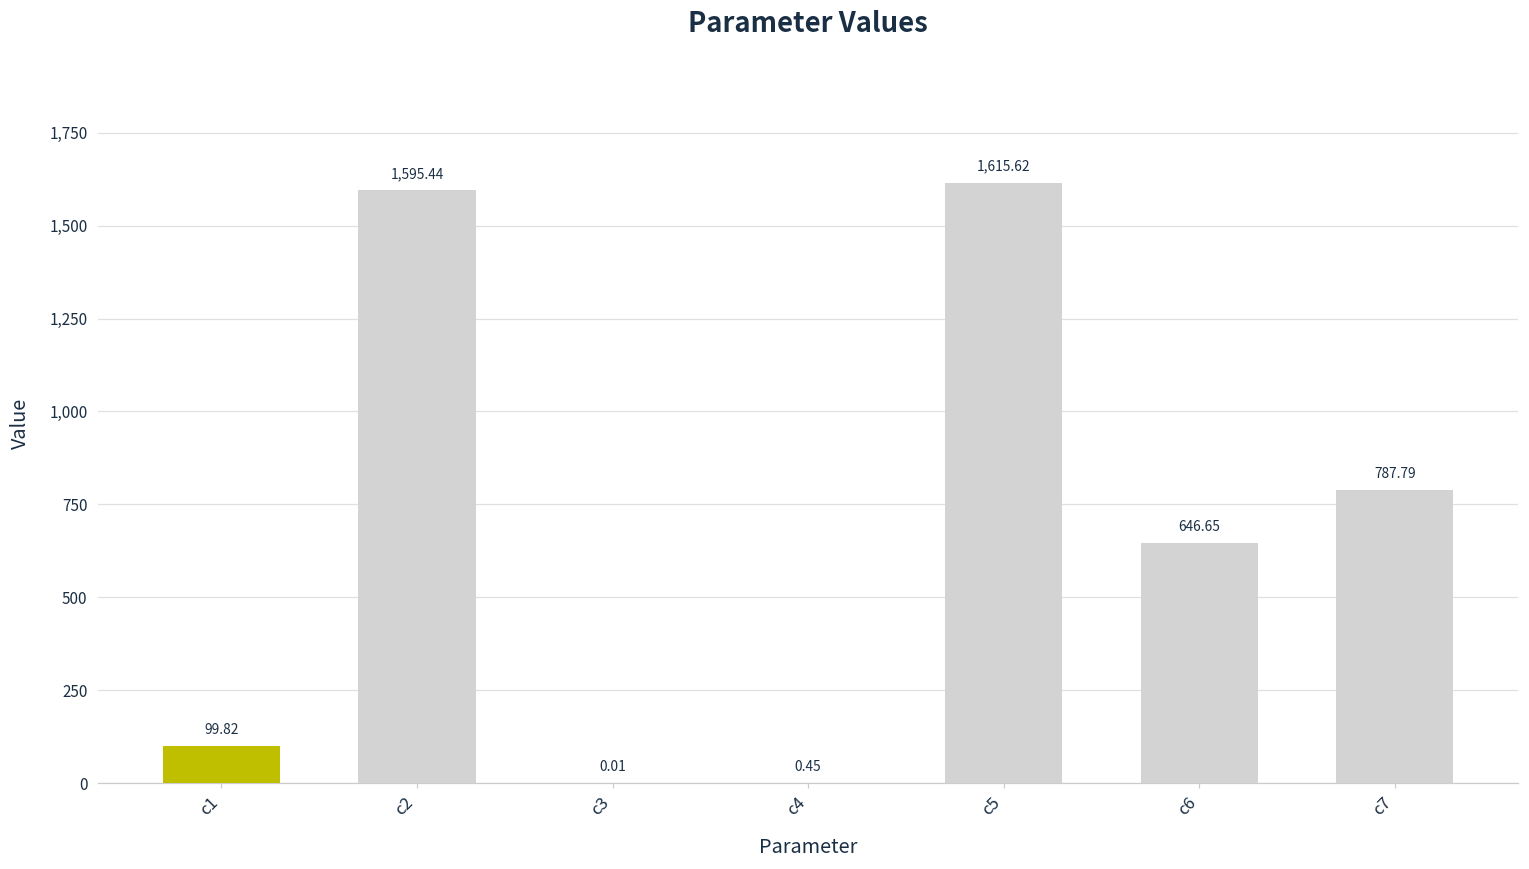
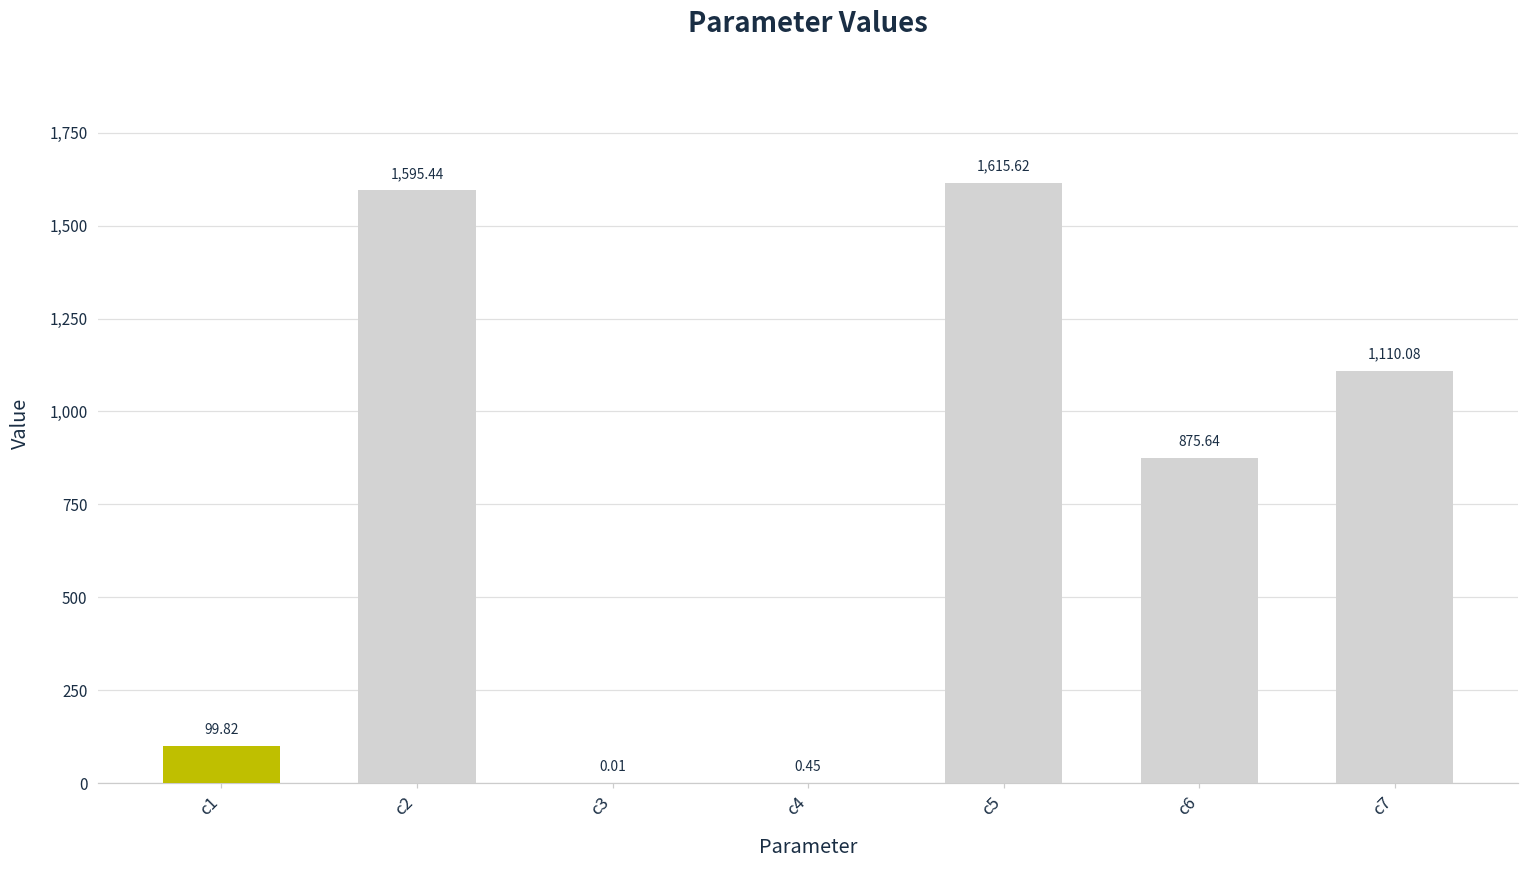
  {
    "c1": "99.82",
    "c2": "1,595.44",
    "c3": "0.01",
    "c4": "0.45",
    "c5": "1,615.62",
-   "c6": "646.65",
-   "c7": "787.79"
+   "c6": "875.64",
+   "c7": "1,110.08"
  }
